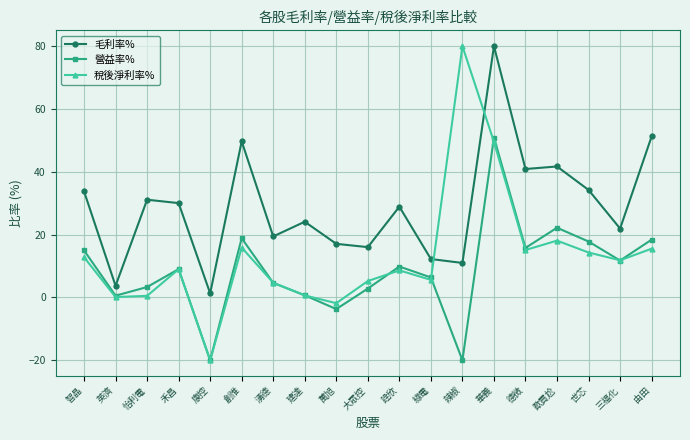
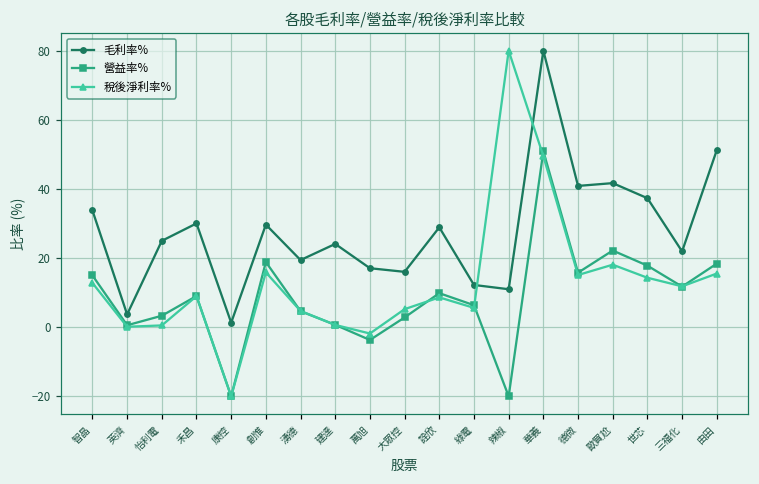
  {
    "毛利率%": {
      "智晶": 34,
      "英濟": 4,
-     "怡利電": 31,
+     "怡利電": 25,
      "禾昌": 30,
      "康控": 1,
-     "創惟": 50,
+     "創惟": 30,
      "湧德": 19,
      "建達": 24,
      "萬旭": 17,
      "大眾控": 16,
      "詮欣": 29,
      "綠電": 12,
      "辣椒": 11,
      "華義": 80,
      "德微": 41,
      "歐買尬": 42,
-     "世芯": 34,
+     "世芯": 37,
      "三福化": 22,
      "由田": 51
    }
  }
